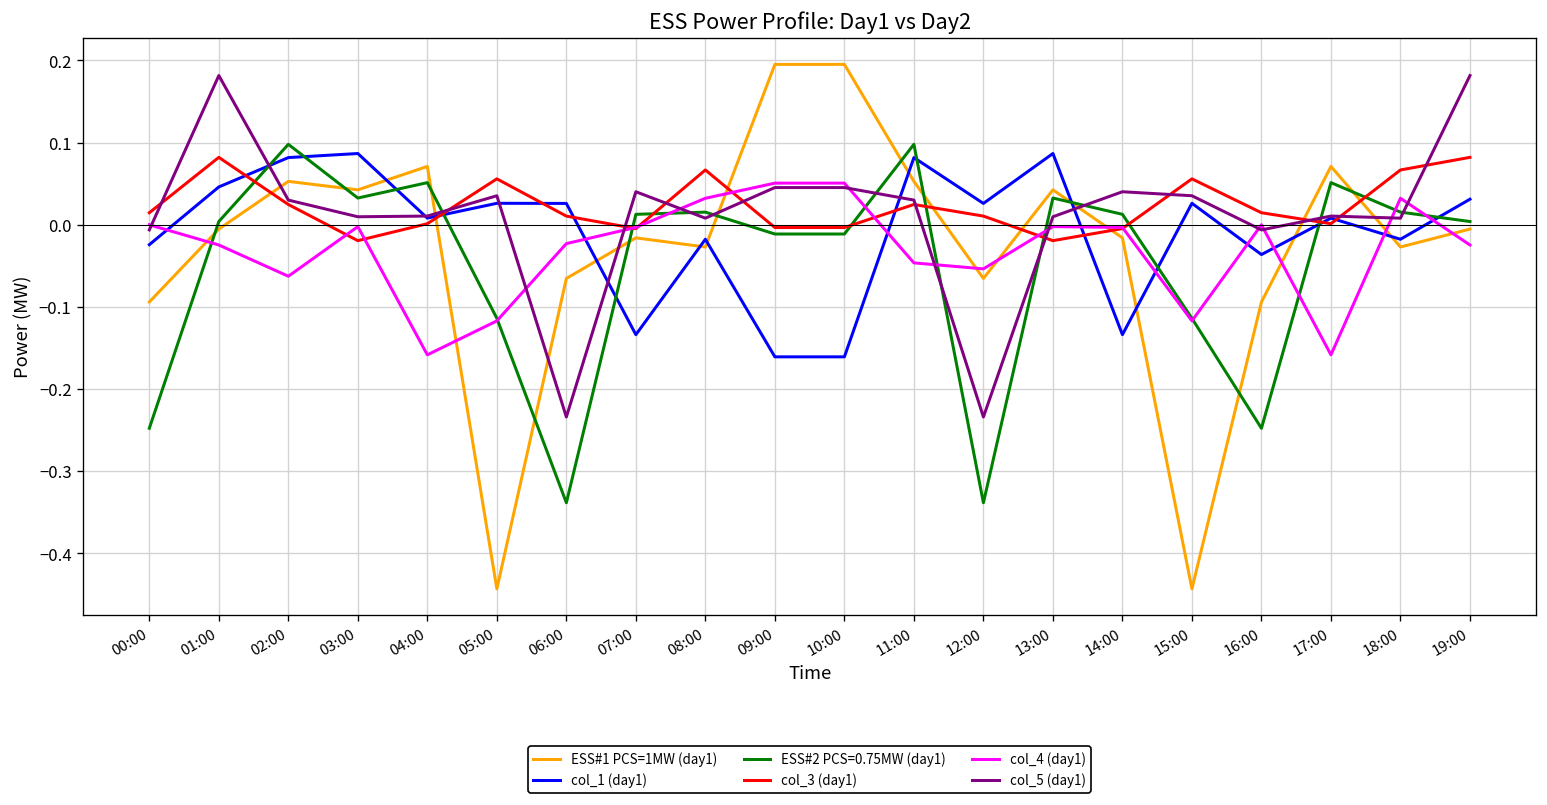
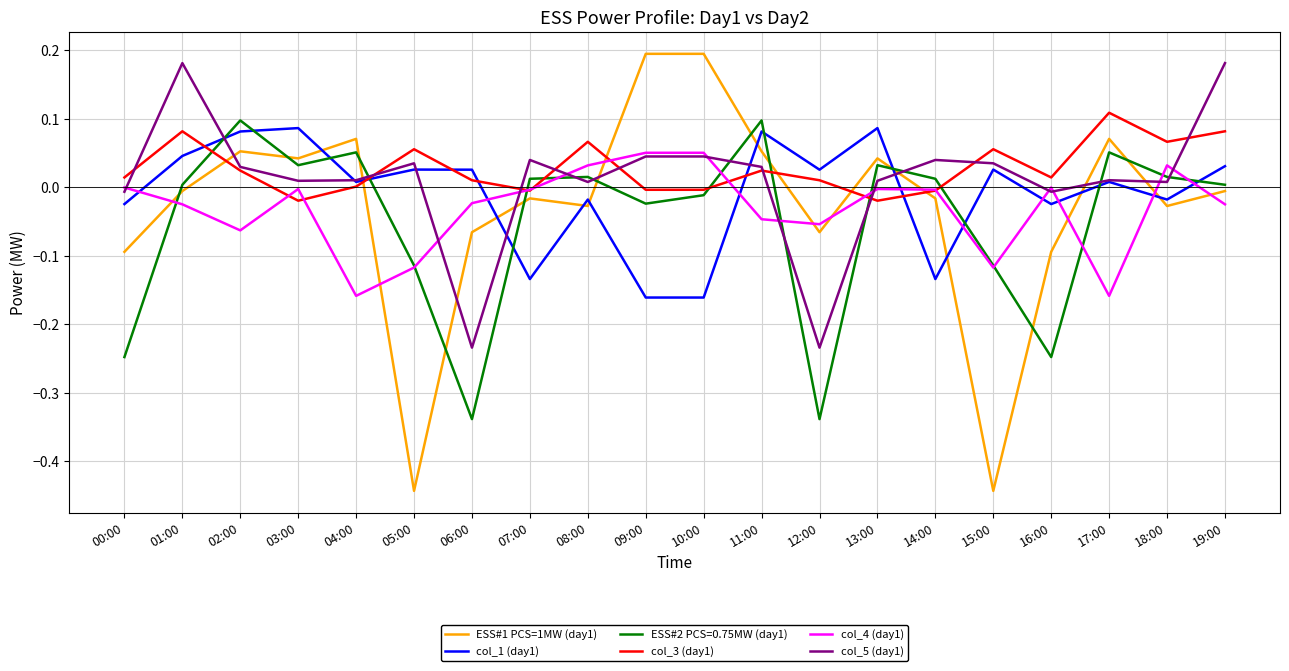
  {
    "ESS#1 PCS=1MW (day1)": {
      "00:00": -0.09,
      "01:00": -0.01,
      "02:00": 0.05,
      "03:00": 0.04,
      "04:00": 0.07,
      "05:00": -0.44,
      "06:00": -0.07,
      "07:00": -0.02,
      "08:00": -0.03,
      "09:00": 0.20,
      "10:00": 0.20,
      "11:00": 0.05,
      "12:00": -0.07,
      "13:00": 0.04,
      "14:00": -0.02,
      "15:00": -0.44,
      "16:00": -0.09,
      "17:00": 0.07,
      "18:00": -0.03,
      "19:00": -0.01
    },
    "col_1 (day1)": {
      "00:00": -0.02,
      "01:00": 0.05,
      "02:00": 0.08,
      "03:00": 0.09,
      "05:00": 0.03,
      "06:00": 0.03,
      "07:00": -0.13,
      "08:00": -0.02,
      "09:00": -0.16,
      "10:00": -0.16,
      "11:00": 0.08,
      "12:00": 0.03,
      "13:00": 0.09,
      "14:00": -0.13,
      "15:00": 0.03,
-     "16:00": -0.04,
+     "16:00": -0.02,
      "18:00": -0.02,
      "19:00": 0.03
    },
    "ESS#2 PCS=0.75MW (day1)": {
      "00:00": -0.25,
      "01:00": 0.00,
      "02:00": 0.10,
      "03:00": 0.03,
      "04:00": 0.05,
      "06:00": -0.34,
      "07:00": 0.01,
      "08:00": 0.02,
-     "09:00": -0.01,
+     "09:00": -0.02,
      "10:00": -0.01,
      "11:00": 0.10,
      "12:00": -0.34,
      "13:00": 0.03,
      "14:00": 0.01,
      "16:00": -0.25,
      "17:00": 0.05,
      "18:00": 0.02,
      "19:00": 0.00
    },
    "col_3 (day1)": {
      "00:00": 0.01,
      "01:00": 0.08,
      "02:00": 0.02,
      "03:00": -0.02,
      "04:00": 0.00,
      "05:00": 0.06,
      "06:00": 0.01,
      "08:00": 0.07,
      "09:00": 0.00,
      "10:00": 0.00,
      "11:00": 0.02,
      "12:00": 0.01,
      "13:00": -0.02,
      "15:00": 0.06,
      "16:00": 0.01,
-     "17:00": 0.00,
+     "17:00": 0.11,
      "18:00": 0.07,
      "19:00": 0.08
    },
    "col_4 (day1)": {
      "00:00": 0.00,
      "01:00": -0.02,
      "02:00": -0.06,
      "03:00": 0.00,
      "04:00": -0.16,
      "06:00": -0.02,
      "08:00": 0.03,
      "09:00": 0.05,
      "10:00": 0.05,
      "11:00": -0.05,
      "12:00": -0.05,
      "13:00": 0.00,
      "16:00": 0.00,
      "17:00": -0.16,
      "18:00": 0.03,
      "19:00": -0.02
    },
    "col_5 (day1)": {
      "00:00": -0.01,
      "01:00": 0.18,
      "02:00": 0.03,
      "03:00": 0.01,
      "05:00": 0.04,
      "06:00": -0.23,
      "07:00": 0.04,
      "08:00": 0.01,
      "09:00": 0.05,
      "10:00": 0.05,
      "11:00": 0.03,
      "12:00": -0.23,
      "13:00": 0.01,
      "14:00": 0.04,
      "15:00": 0.04,
      "16:00": -0.01,
      "18:00": 0.01,
      "19:00": 0.18
    }
  }
